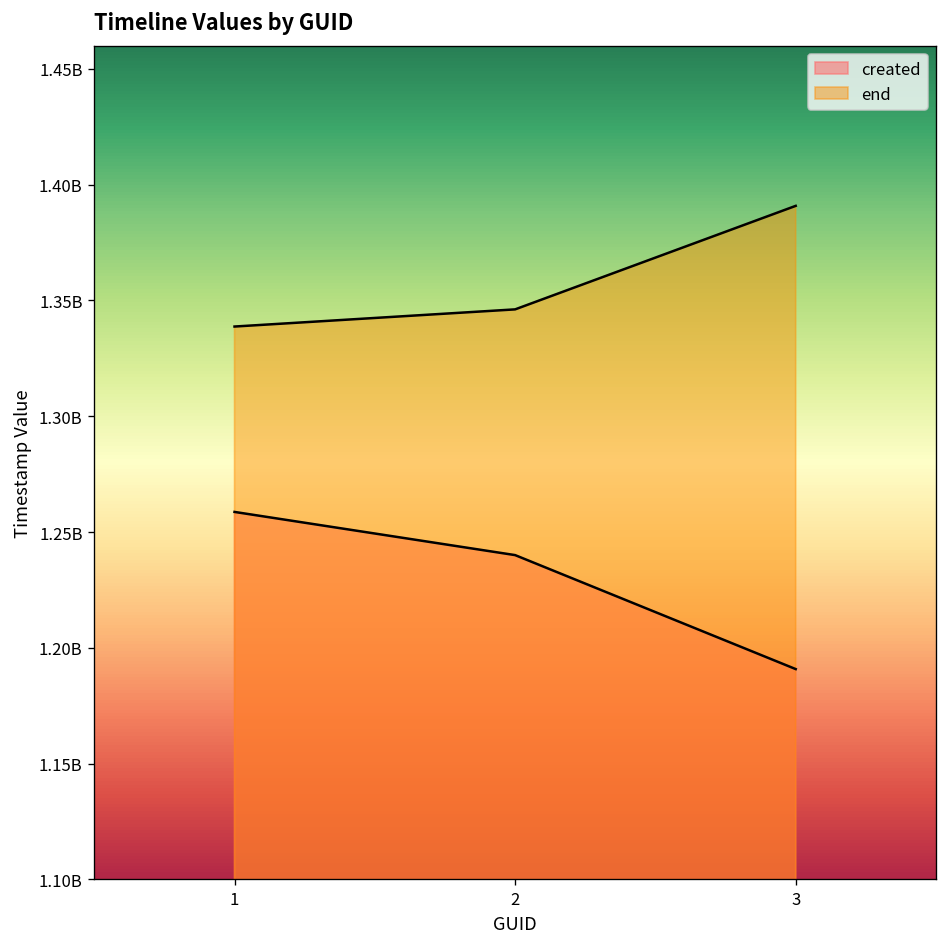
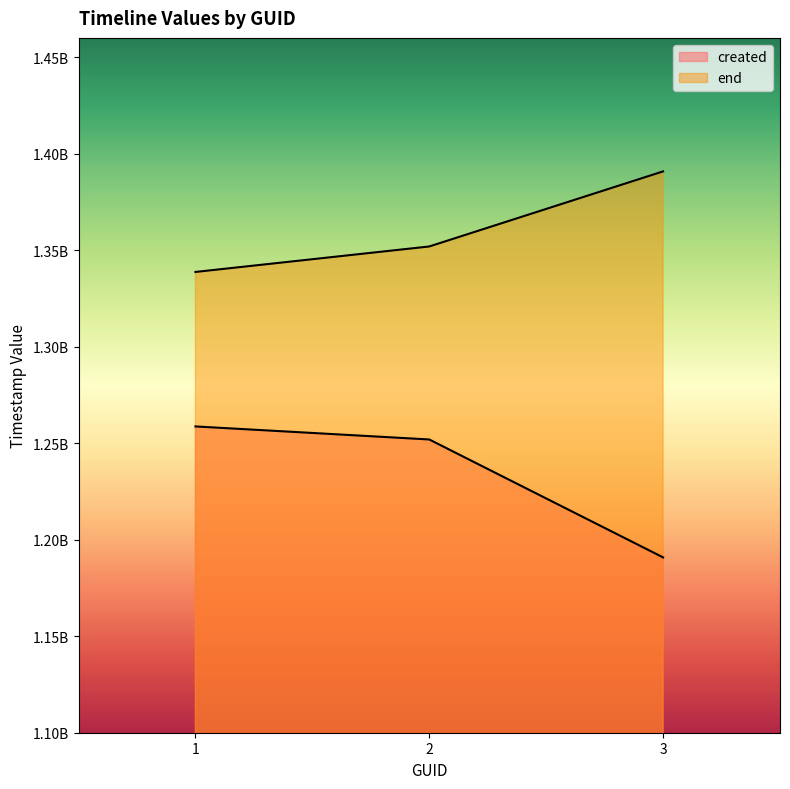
  {
    "created": {
      "1": 1259000000,
-     "2": 1240000000,
+     "2": 1252000000,
      "3": 1191000000
    },
    "end": {
      "1": 1339000000,
-     "2": 1346000000,
+     "2": 1352000000,
      "3": 1391000000
    }
  }
